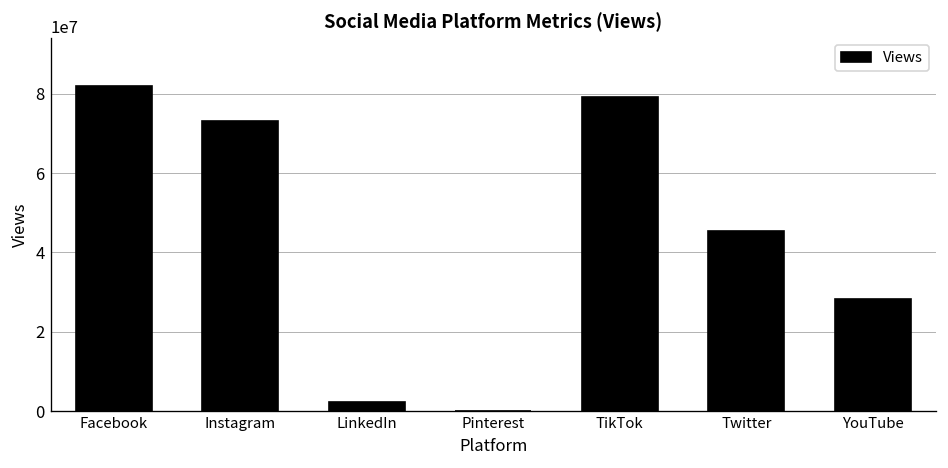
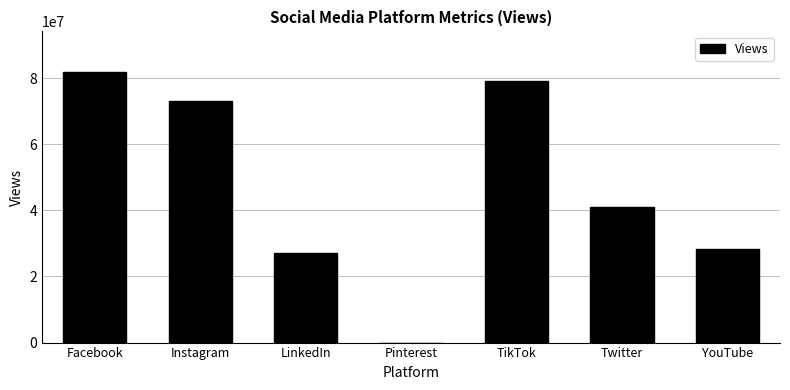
  {
    "Facebook": 82000000,
    "Instagram": 73000000,
-   "LinkedIn": 2000000,
+   "LinkedIn": 27000000,
    "TikTok": 79000000,
-   "Twitter": 45000000,
+   "Twitter": 41000000,
    "YouTube": 28000000
  }
